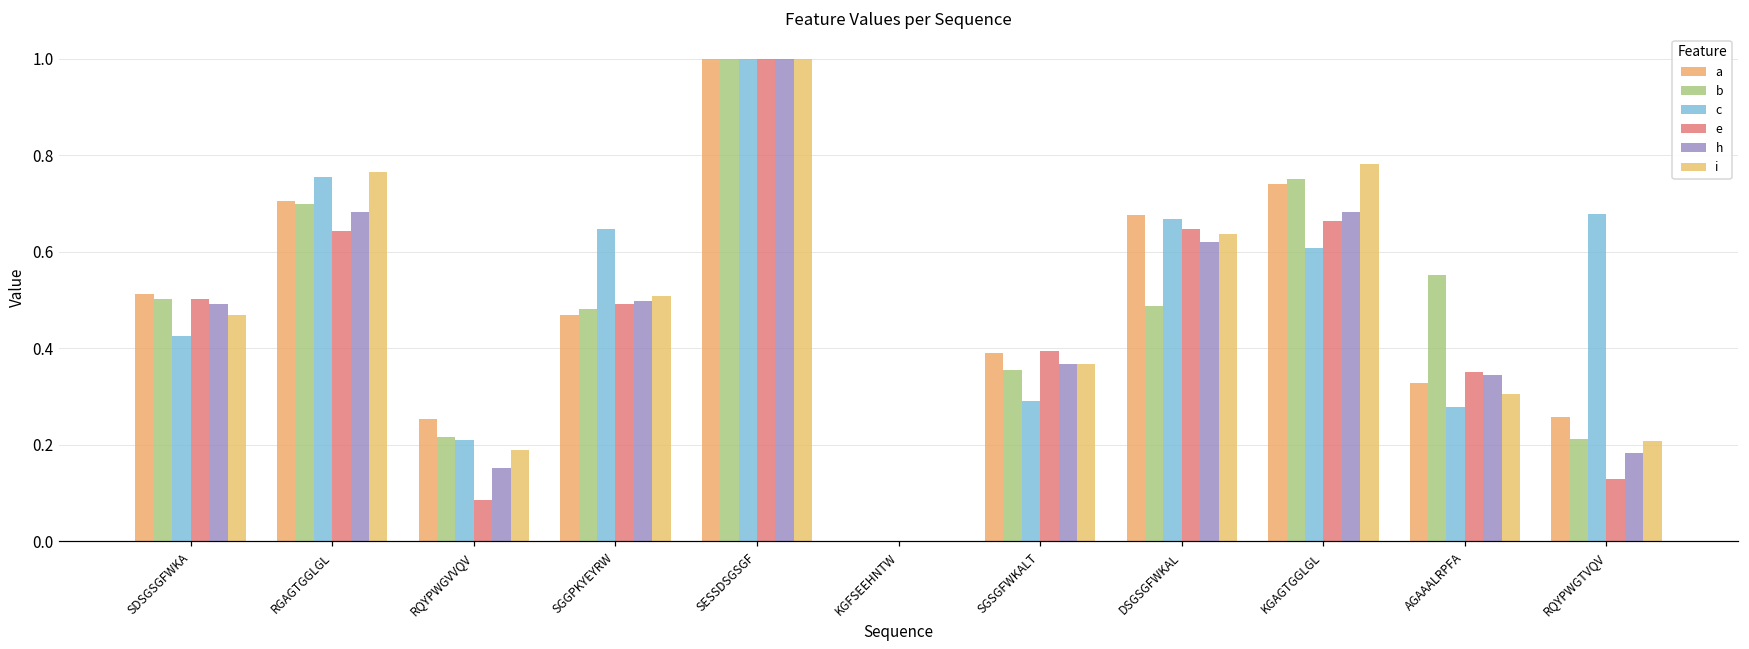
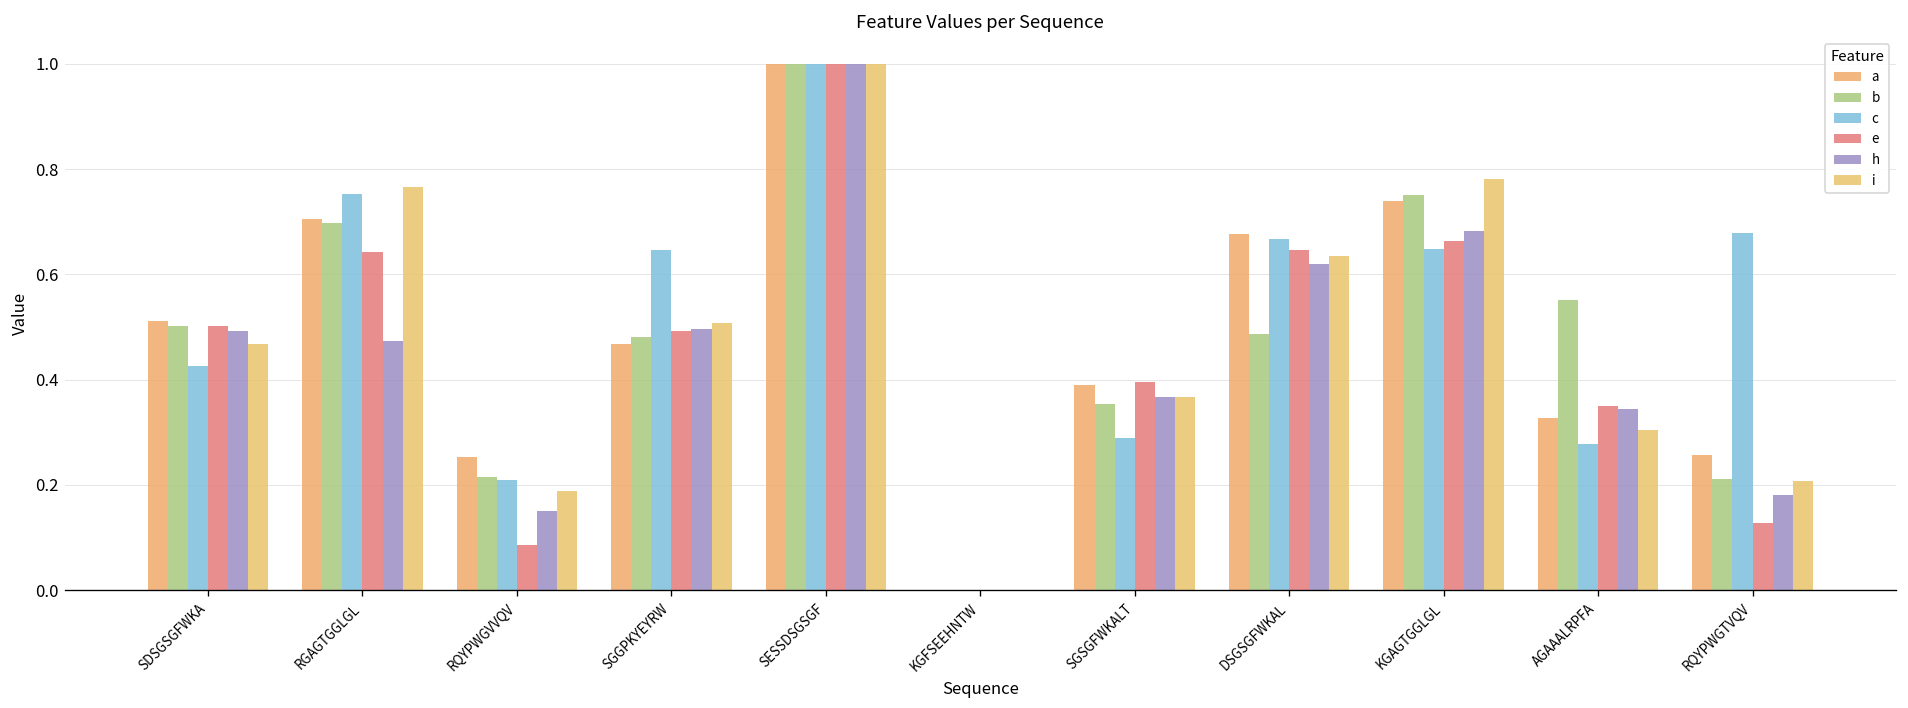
  {
    "b": {
      "SDSGSGFWKA": 0.50,
      "RGAGTGGLGL": 0.70,
      "RQYPWGVVQV": 0.22,
      "SGGPKYEYRW": 0.48,
      "SESSDSGSGF": 1.00,
      "KGFSEEHNTW": 0.00,
      "SGSGFWKALT": 0.35,
      "DSGSGFWKAL": 0.49,
      "KGAGTGGLGL": 0.75,
      "AGAAALRPFA": 0.55,
      "RQYPWGTVQV": 0.21
    },
    "c": {
      "SDSGSGFWKA": 0.43,
      "RGAGTGGLGL": 0.75,
      "RQYPWGVVQV": 0.21,
      "SGGPKYEYRW": 0.65,
      "SESSDSGSGF": 1.00,
      "KGFSEEHNTW": 0.00,
      "SGSGFWKALT": 0.29,
      "DSGSGFWKAL": 0.67,
-     "KGAGTGGLGL": 0.61,
+     "KGAGTGGLGL": 0.65,
      "AGAAALRPFA": 0.28,
      "RQYPWGTVQV": 0.68
    },
    "h": {
      "SDSGSGFWKA": 0.49,
-     "RGAGTGGLGL": 0.68,
+     "RGAGTGGLGL": 0.47,
      "RQYPWGVVQV": 0.15,
      "SGGPKYEYRW": 0.50,
      "SESSDSGSGF": 1.00,
      "KGFSEEHNTW": 0.00,
      "SGSGFWKALT": 0.37,
      "DSGSGFWKAL": 0.62,
      "KGAGTGGLGL": 0.68,
      "AGAAALRPFA": 0.34,
      "RQYPWGTVQV": 0.18
    }
  }
